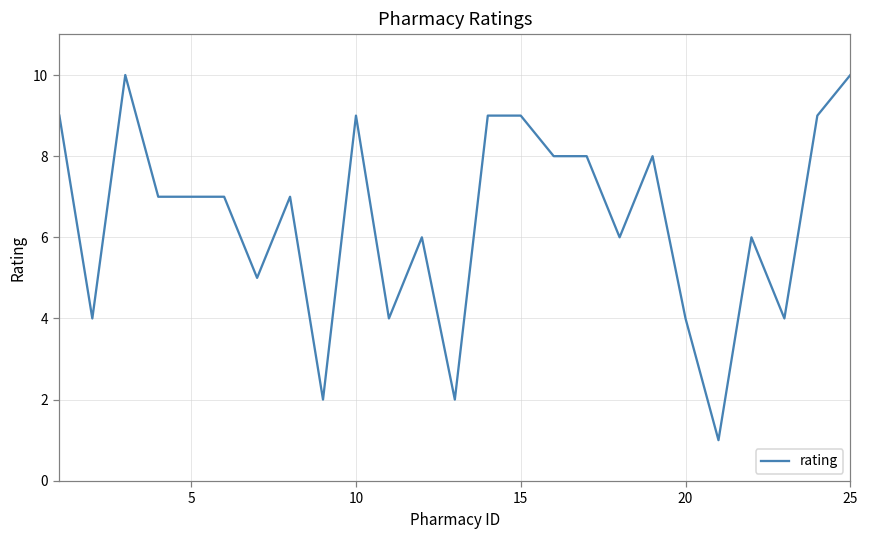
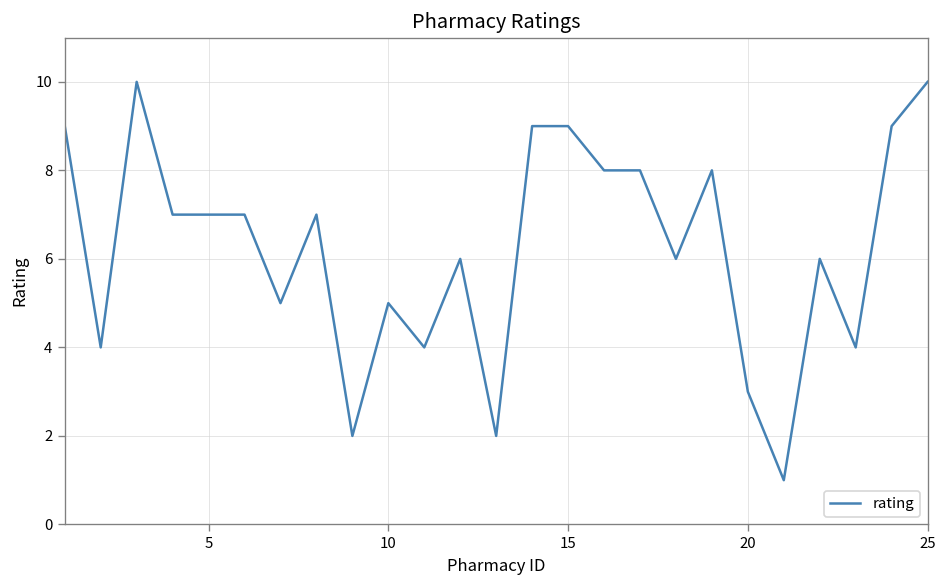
  {
    "5": 7,
-   "10": 9,
+   "10": 5,
    "15": 9,
-   "20": 4,
+   "20": 3,
    "25": 10
  }
